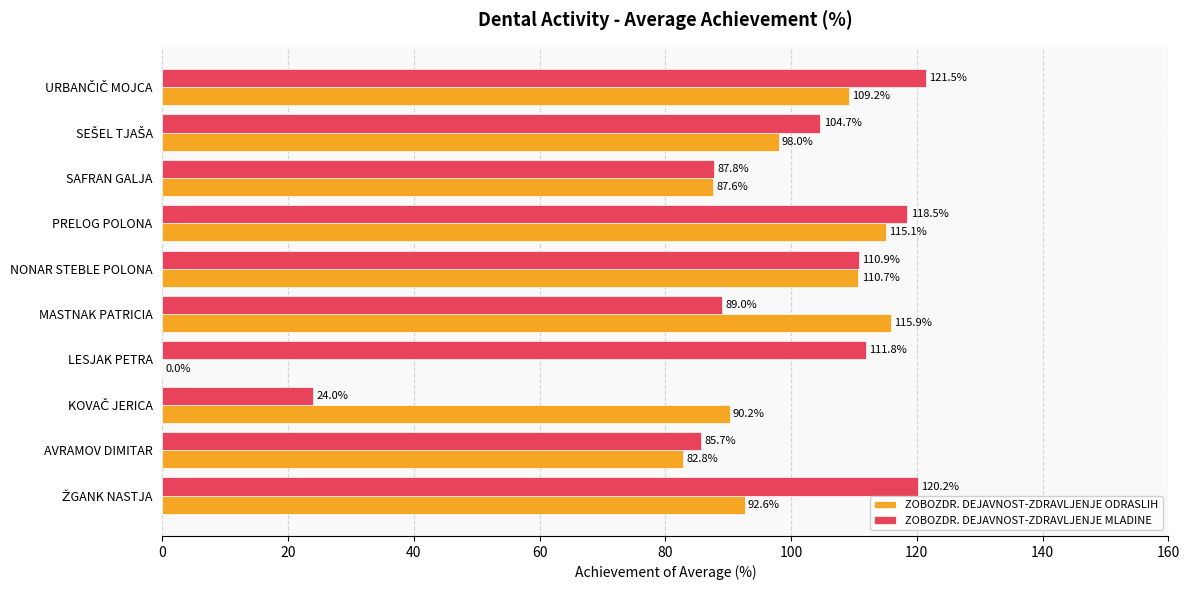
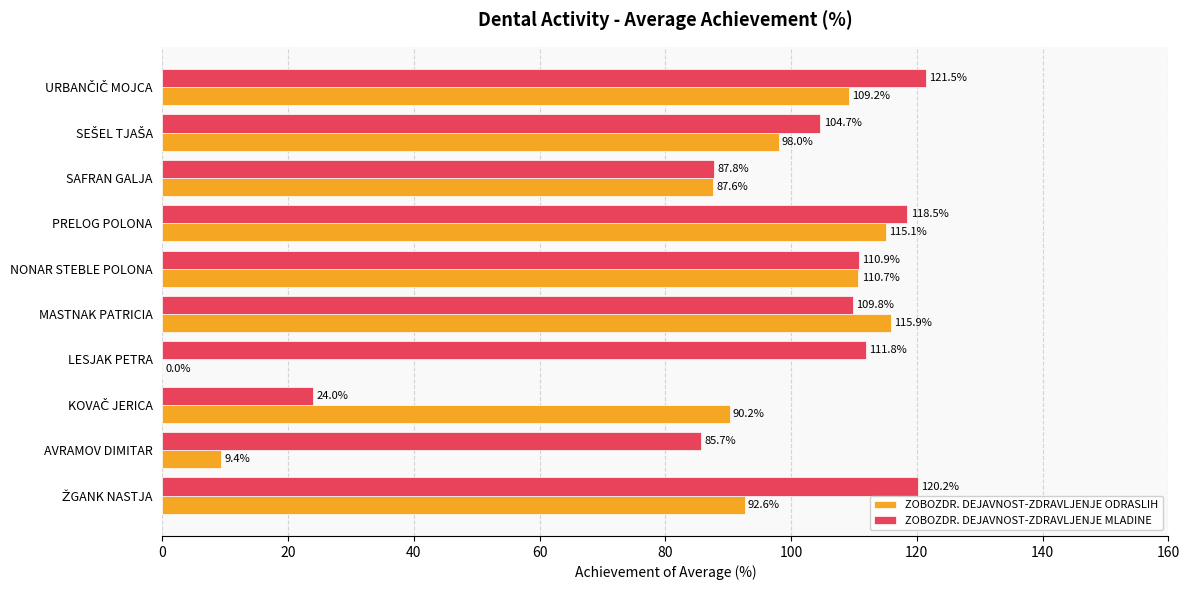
  {
    "ZOBOZDR. DEJAVNOST-ZDRAVLJENJE ODRASLIH": {
      "URBANČIČ MOJCA": "109.2%",
      "SEŠEL TJAŠA": "98.0%",
      "SAFRAN GALJA": "87.6%",
      "PRELOG POLONA": "115.1%",
      "NONAR STEBLE POLONA": "110.7%",
      "MASTNAK PATRICIA": "115.9%",
      "LESJAK PETRA": "0.0%",
      "KOVAČ JERICA": "90.2%",
-     "AVRAMOV DIMITAR": "82.8%",
+     "AVRAMOV DIMITAR": "9.4%",
      "ŽGANK NASTJA": "92.6%"
    },
    "ZOBOZDR. DEJAVNOST-ZDRAVLJENJE MLADINE": {
      "URBANČIČ MOJCA": "121.5%",
      "SEŠEL TJAŠA": "104.7%",
      "SAFRAN GALJA": "87.8%",
      "PRELOG POLONA": "118.5%",
      "NONAR STEBLE POLONA": "110.9%",
-     "MASTNAK PATRICIA": "89.0%",
+     "MASTNAK PATRICIA": "109.8%",
      "LESJAK PETRA": "111.8%",
      "KOVAČ JERICA": "24.0%",
      "AVRAMOV DIMITAR": "85.7%",
      "ŽGANK NASTJA": "120.2%"
    }
  }
